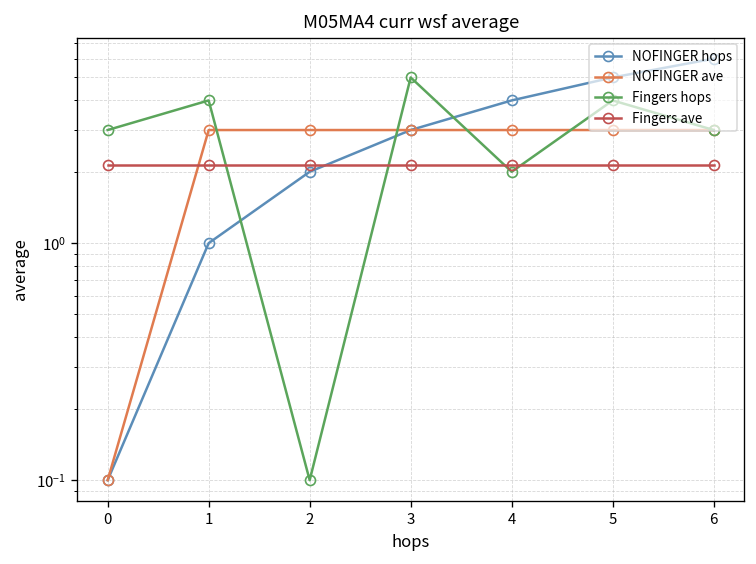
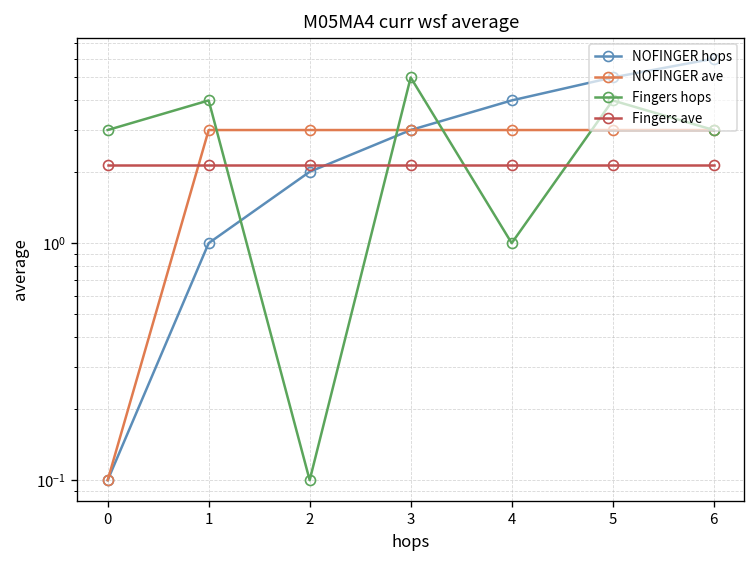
  {
    "NOFINGER hops": {
      "1": 1,
      "2": 2,
      "4": 4
    },
    "Fingers hops": {
      "0": 3,
      "1": 4,
      "2": 0.10,
      "3": 5,
-     "4": 2
+     "4": 1
    }
  }
